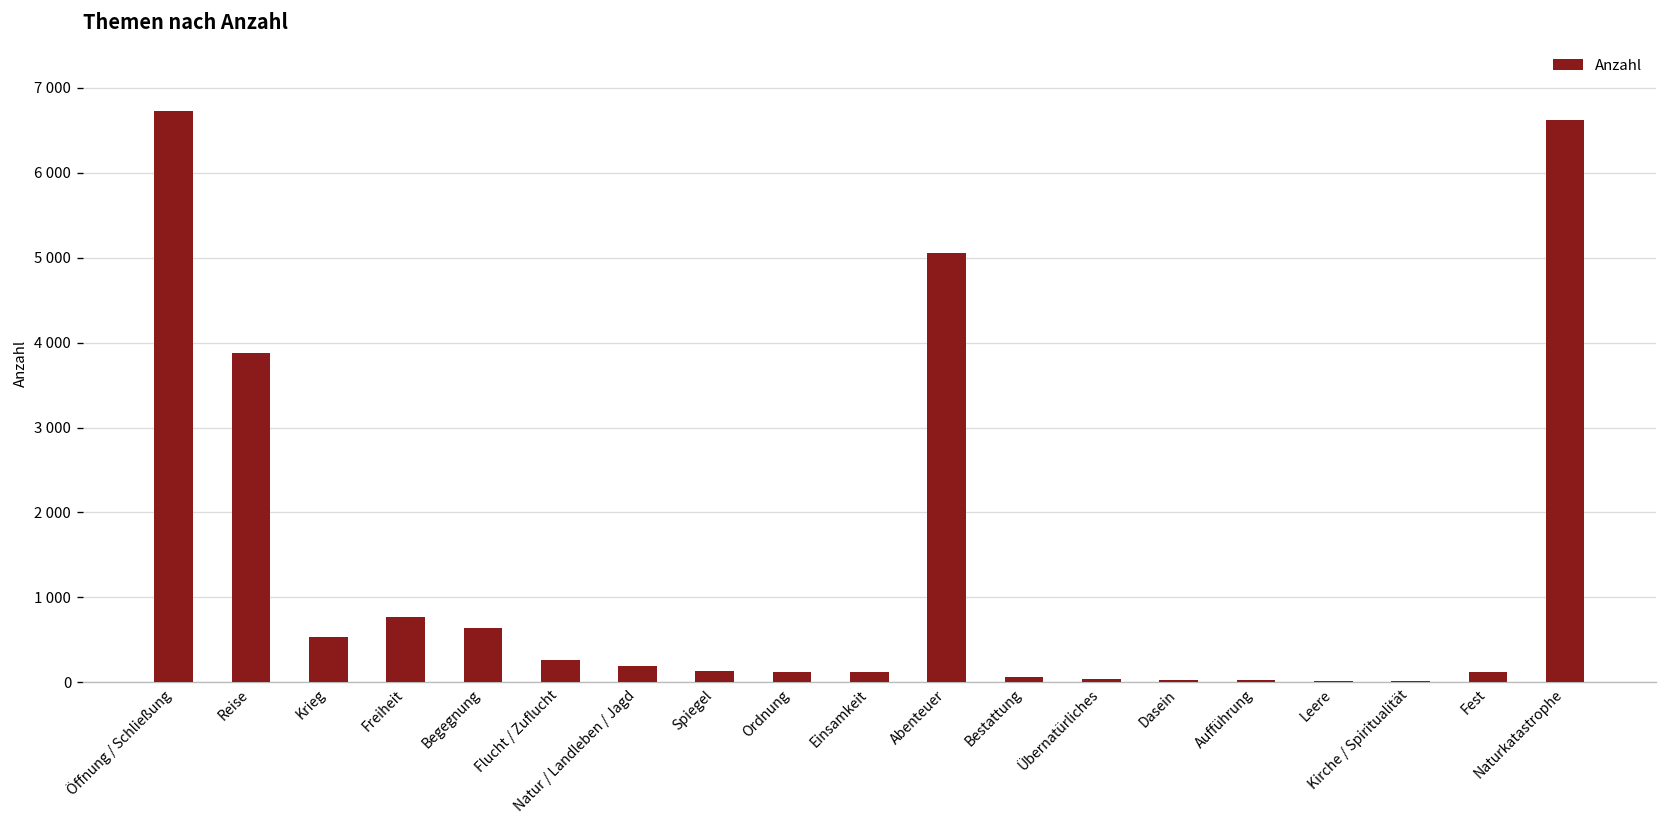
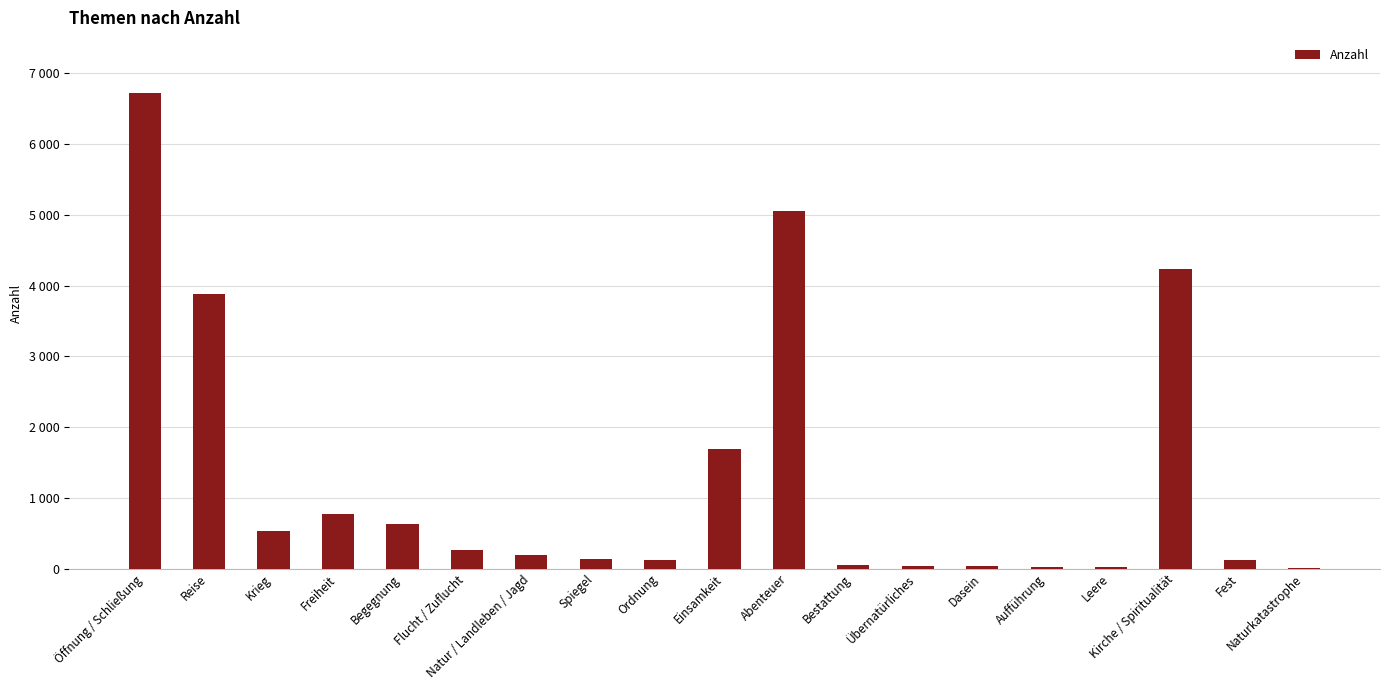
  {
    "Öffnung / Schließung": 6700,
    "Reise": 3900,
    "Krieg": 500,
    "Freiheit": 800,
    "Begegnung": 600,
    "Flucht / Zuflucht": 300,
    "Natur / Landleben / Jagd": 200,
    "Spiegel": 100,
    "Ordnung": 100,
-   "Einsamkeit": 100,
+   "Einsamkeit": 1700,
    "Abenteuer": 5100,
    "Bestattung": 100,
    "Übernatürliches": 0,
-   "Kirche / Spiritualität": 0,
+   "Kirche / Spiritualität": 4200,
    "Fest": 100,
-   "Naturkatastrophe": 6600
+   "Naturkatastrophe": 0
  }
